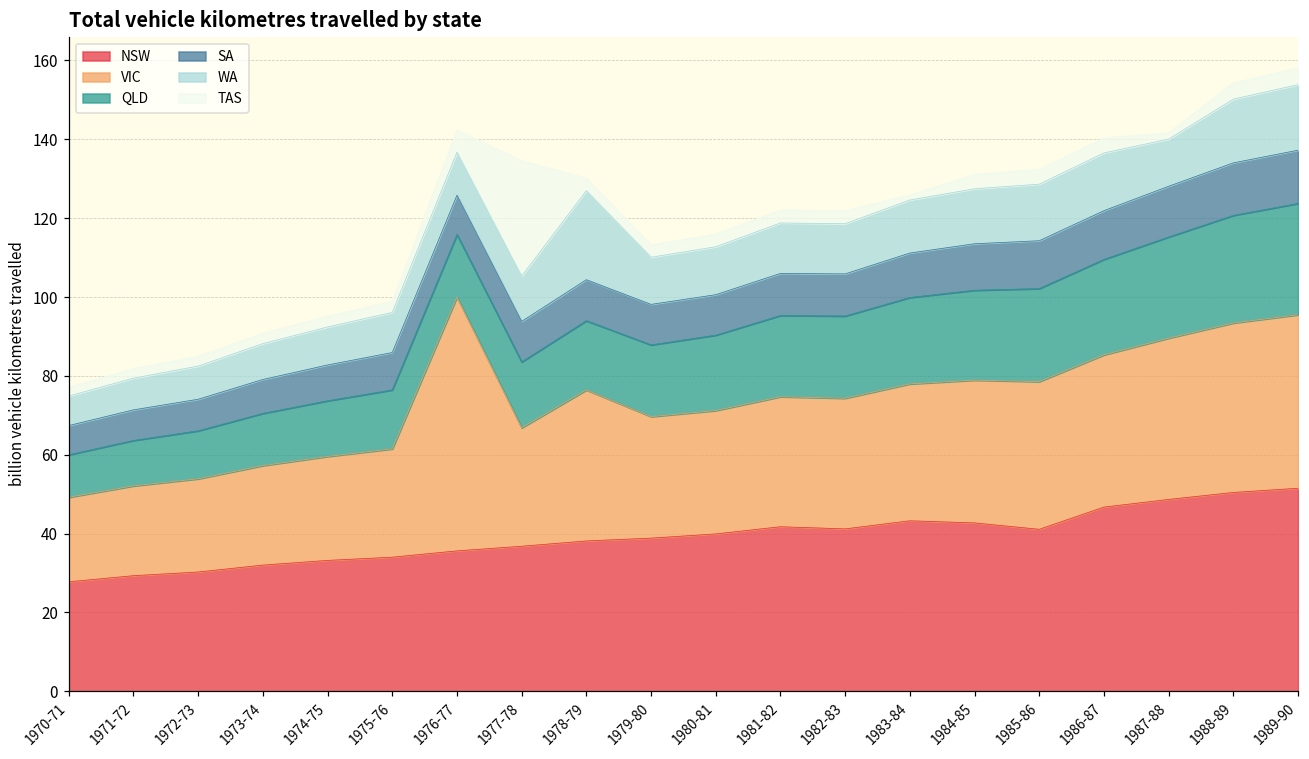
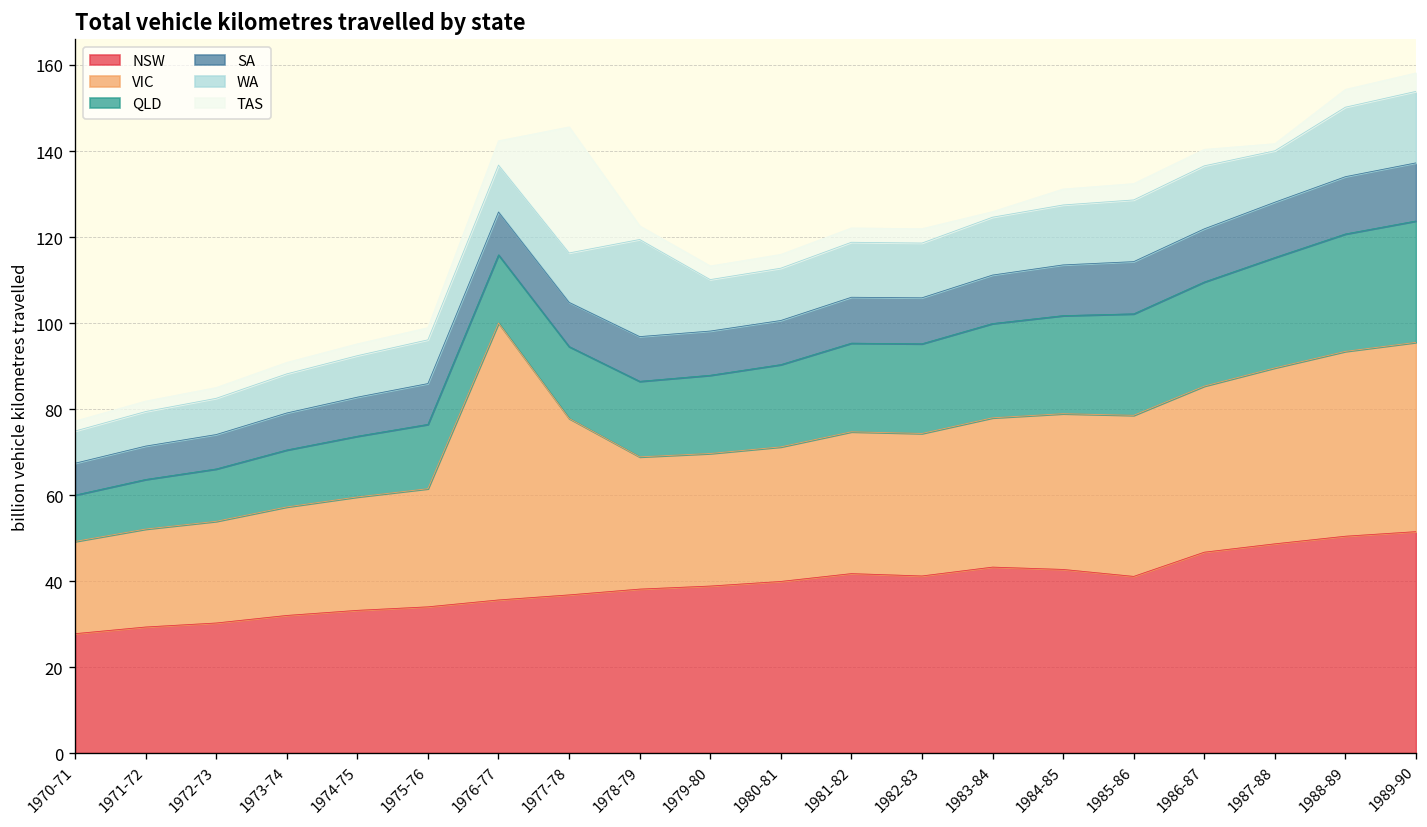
  {
    "NSW": {
      "1970-71": 28,
      "1971-72": 29,
      "1972-73": 30,
      "1973-74": 32,
      "1974-75": 33,
      "1975-76": 34,
      "1976-77": 36,
      "1977-78": 37,
      "1978-79": 38,
      "1979-80": 39,
      "1980-81": 40,
      "1981-82": 42,
      "1982-83": 41,
      "1983-84": 43,
      "1984-85": 43,
      "1985-86": 41,
      "1986-87": 47,
      "1987-88": 49,
      "1988-89": 50,
      "1989-90": 51
    },
    "VIC": {
      "1970-71": 21,
      "1971-72": 23,
      "1972-73": 24,
      "1973-74": 25,
      "1974-75": 26,
      "1975-76": 27,
      "1976-77": 64,
-     "1977-78": 30,
-     "1978-79": 38,
+     "1977-78": 41,
+     "1978-79": 31,
      "1979-80": 31,
      "1980-81": 31,
      "1981-82": 33,
      "1982-83": 33,
      "1983-84": 35,
      "1984-85": 36,
      "1985-86": 37,
      "1986-87": 39,
      "1987-88": 41,
      "1988-89": 43,
      "1989-90": 44
    },
    "WA": {
      "1970-71": 7,
      "1971-72": 8,
      "1972-73": 8,
      "1973-74": 9,
      "1974-75": 10,
      "1975-76": 10,
      "1976-77": 11,
      "1977-78": 11,
      "1978-79": 23,
      "1979-80": 12,
      "1980-81": 12,
      "1981-82": 13,
      "1982-83": 13,
      "1983-84": 13,
      "1984-85": 14,
      "1985-86": 14,
      "1986-87": 15,
      "1987-88": 12,
      "1988-89": 16,
      "1989-90": 17
    },
    "TAS": {
      "1970-71": 2,
      "1971-72": 2,
      "1972-73": 2,
      "1973-74": 3,
      "1974-75": 3,
      "1975-76": 3,
      "1976-77": 6,
      "1977-78": 29,
      "1978-79": 3,
      "1979-80": 3,
      "1980-81": 3,
      "1981-82": 3,
      "1982-83": 3,
      "1983-84": 1,
      "1984-85": 4,
      "1985-86": 4,
      "1986-87": 4,
      "1987-88": 2,
      "1988-89": 4,
      "1989-90": 4
    }
  }
